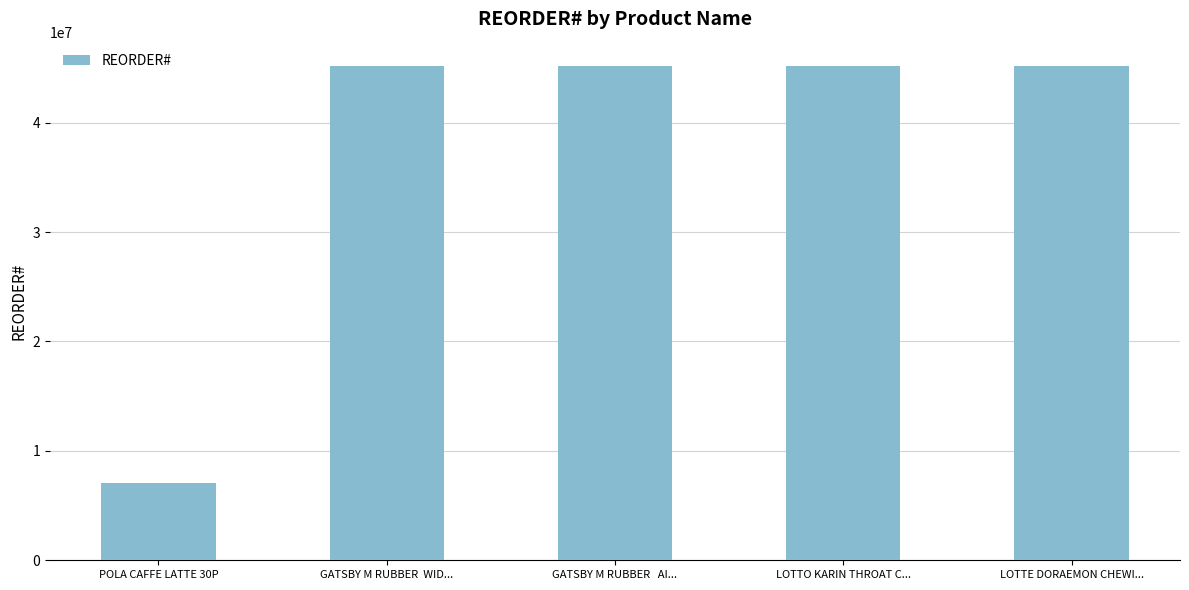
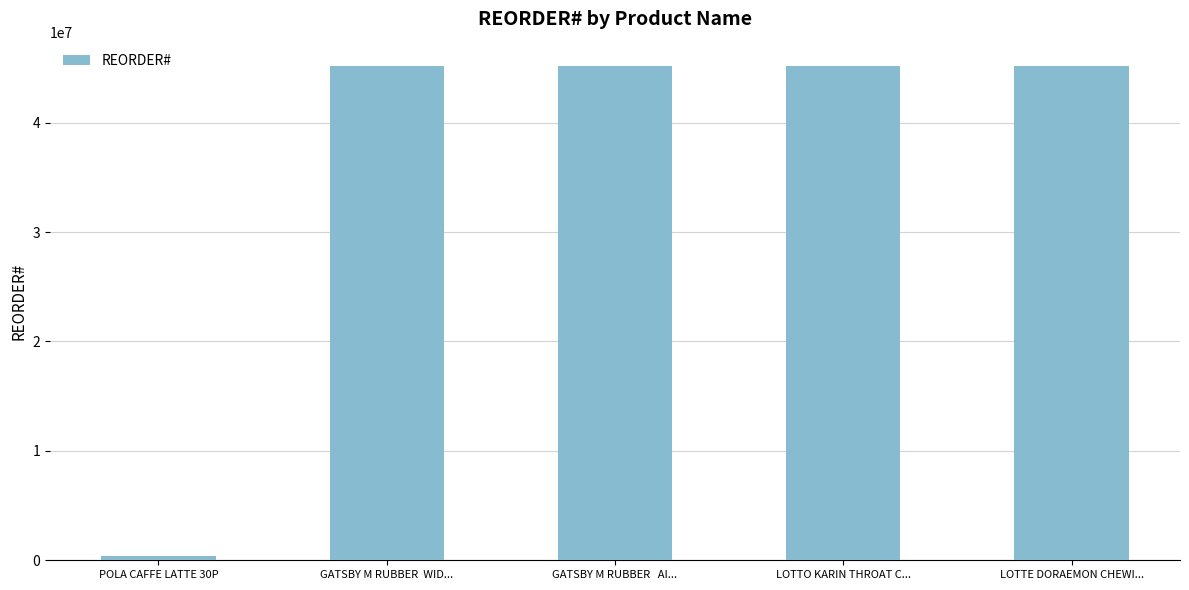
  {
-   "POLA CAFFE LATTE 30P": 7100000,
+   "POLA CAFFE LATTE 30P": 400000,
    "GATSBY M RUBBER WID...": 45100000,
    "GATSBY M RUBBER AI...": 45100000,
    "LOTTO KARIN THROAT C...": 45100000,
    "LOTTE DORAEMON CHEWI...": 45100000
  }
